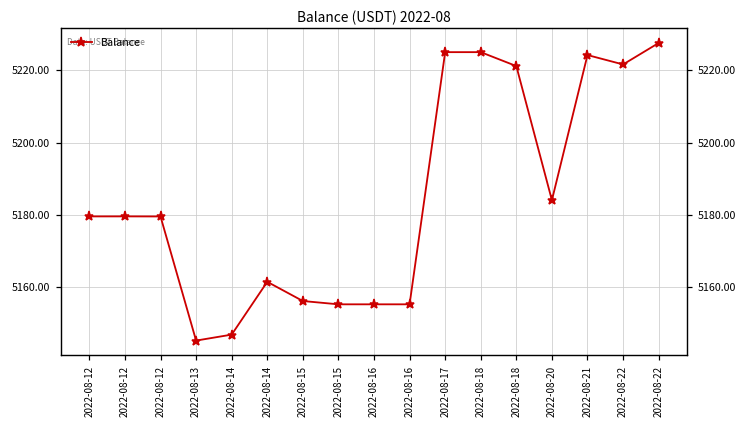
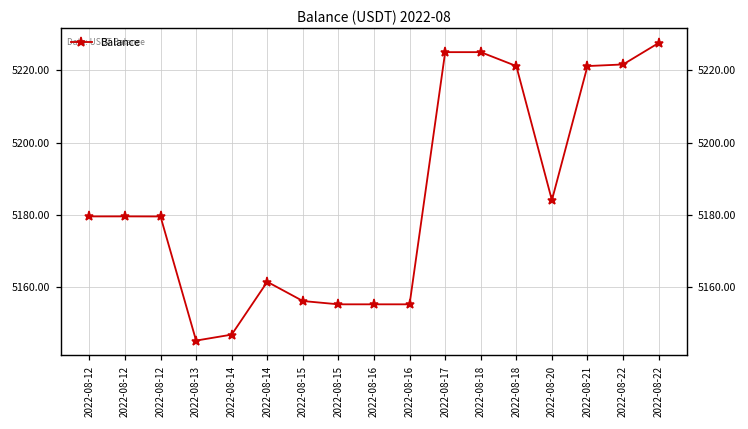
  {
    "2022-08-13": 5145,
    "2022-08-17": 5225,
    "2022-08-20": 5184,
-   "2022-08-21": 5224
+   "2022-08-21": 5221
  }
